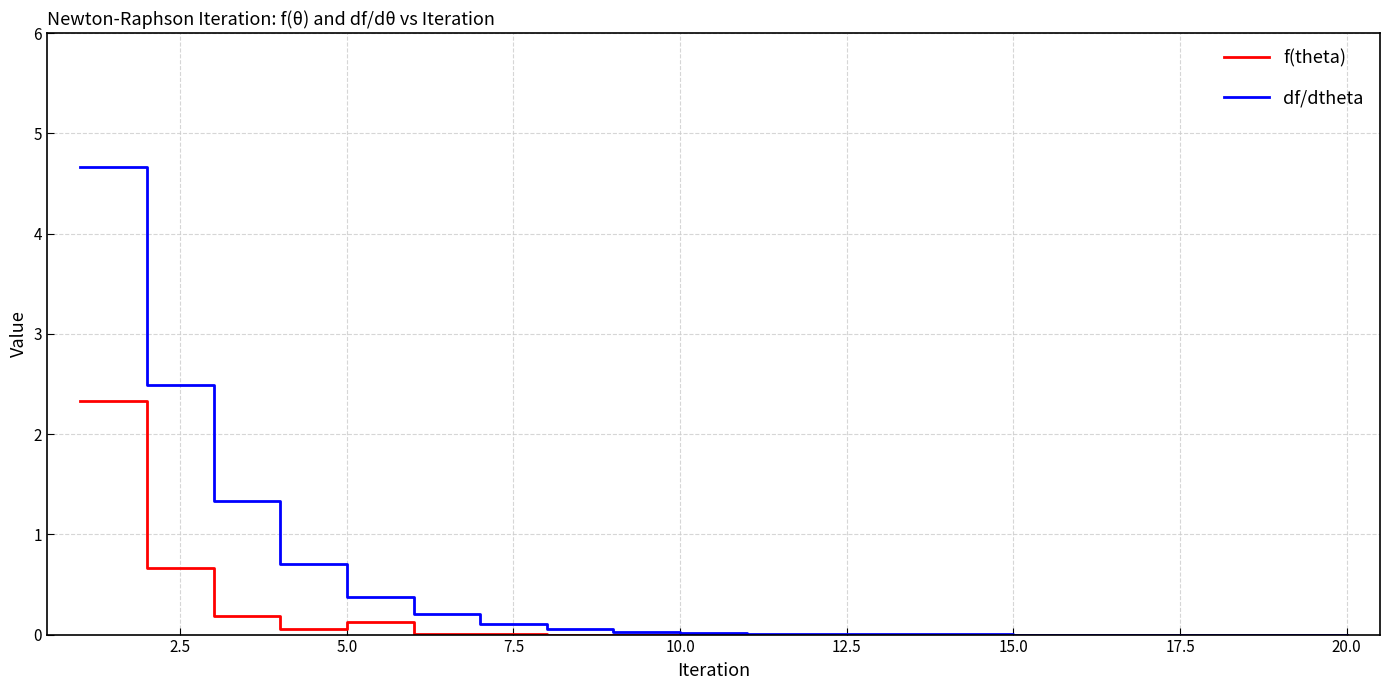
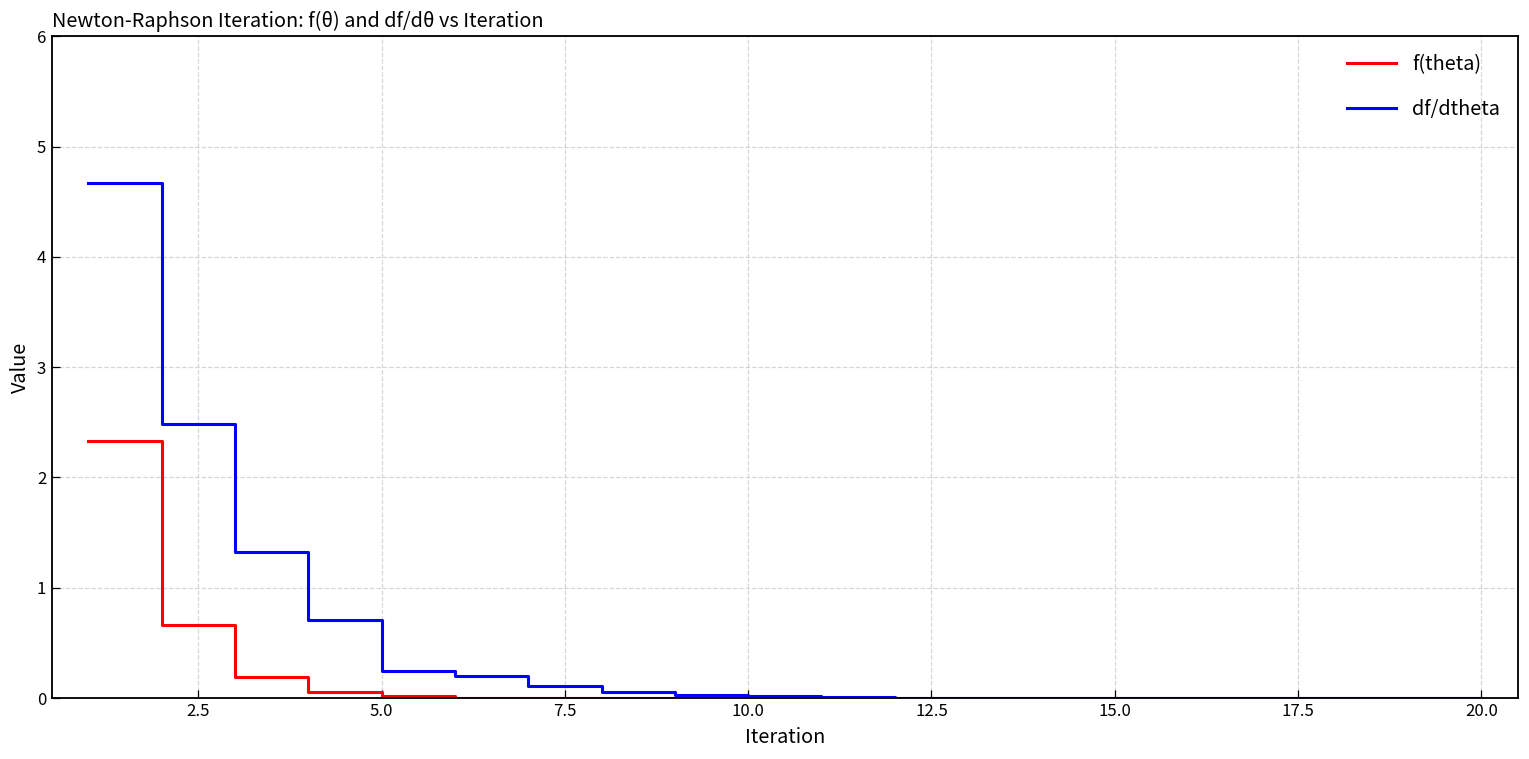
  {
    "f(theta)": {
-     "5.0": 0.13
+     "5.0": 0.02
    },
    "df/dtheta": {
-     "5.0": 0.38
+     "5.0": 0.25
    }
  }
